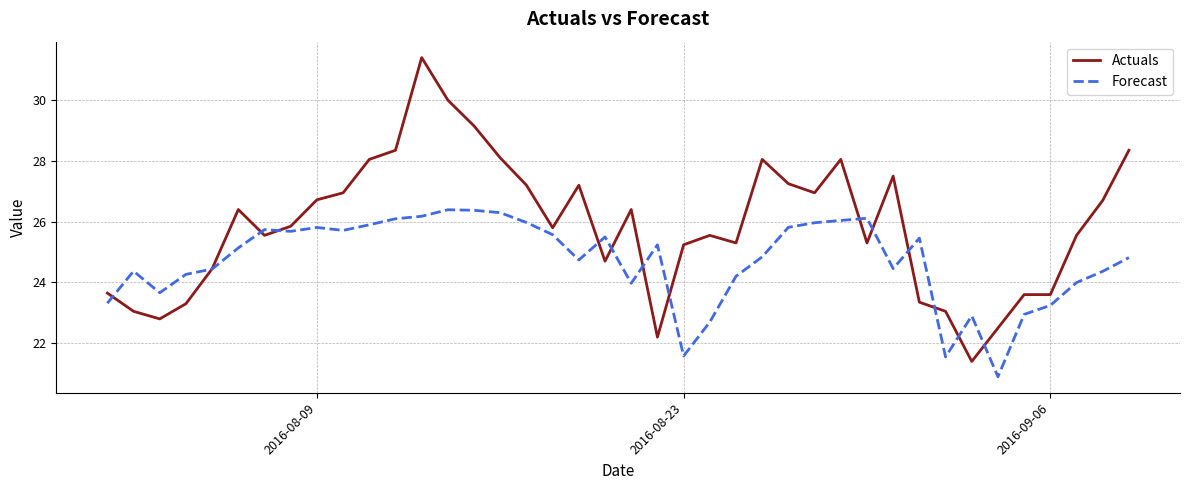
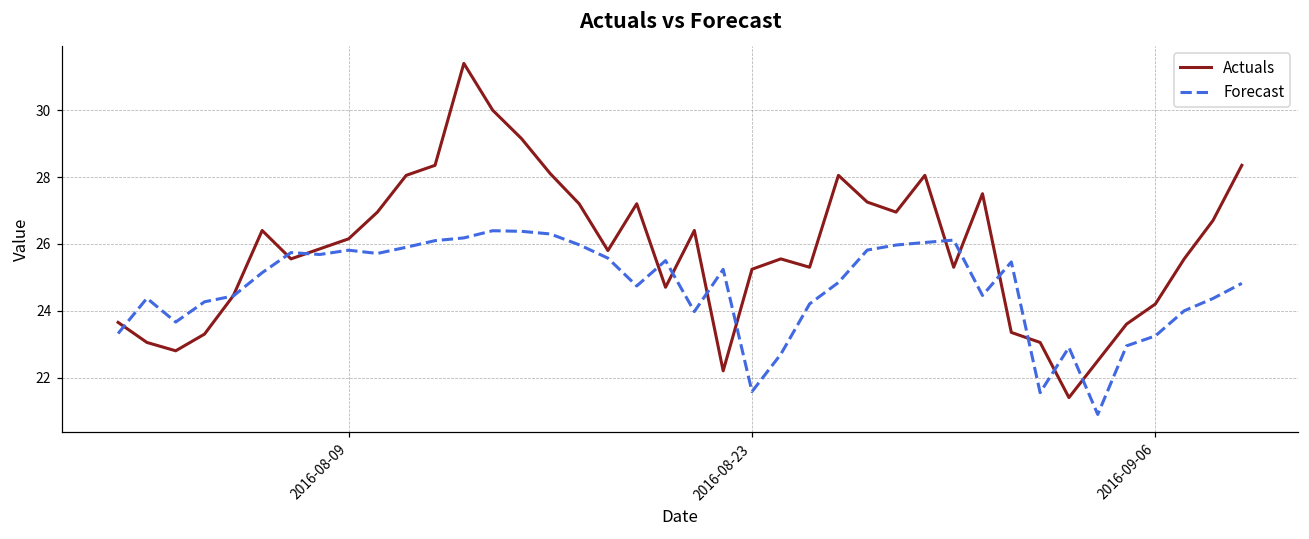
  {
    "Actuals": {
-     "2016-08-09": 26.7,
+     "2016-08-09": 26.2,
      "2016-08-23": 25.2,
-     "2016-09-06": 23.6
+     "2016-09-06": 24.2
    },
    "Forecast": {
      "2016-08-09": 25.8,
      "2016-08-23": 21.6,
      "2016-09-06": 23.2
    }
  }
